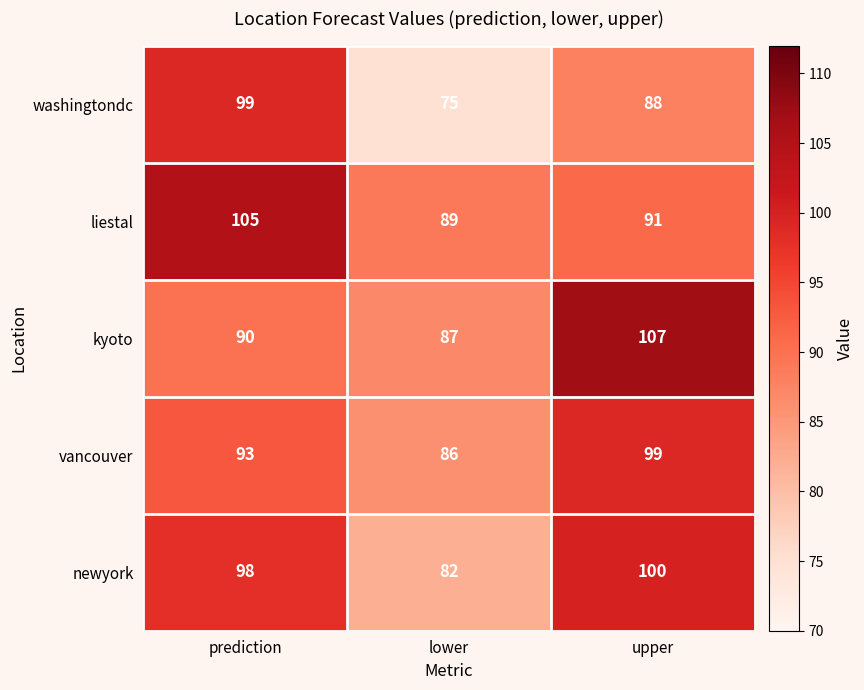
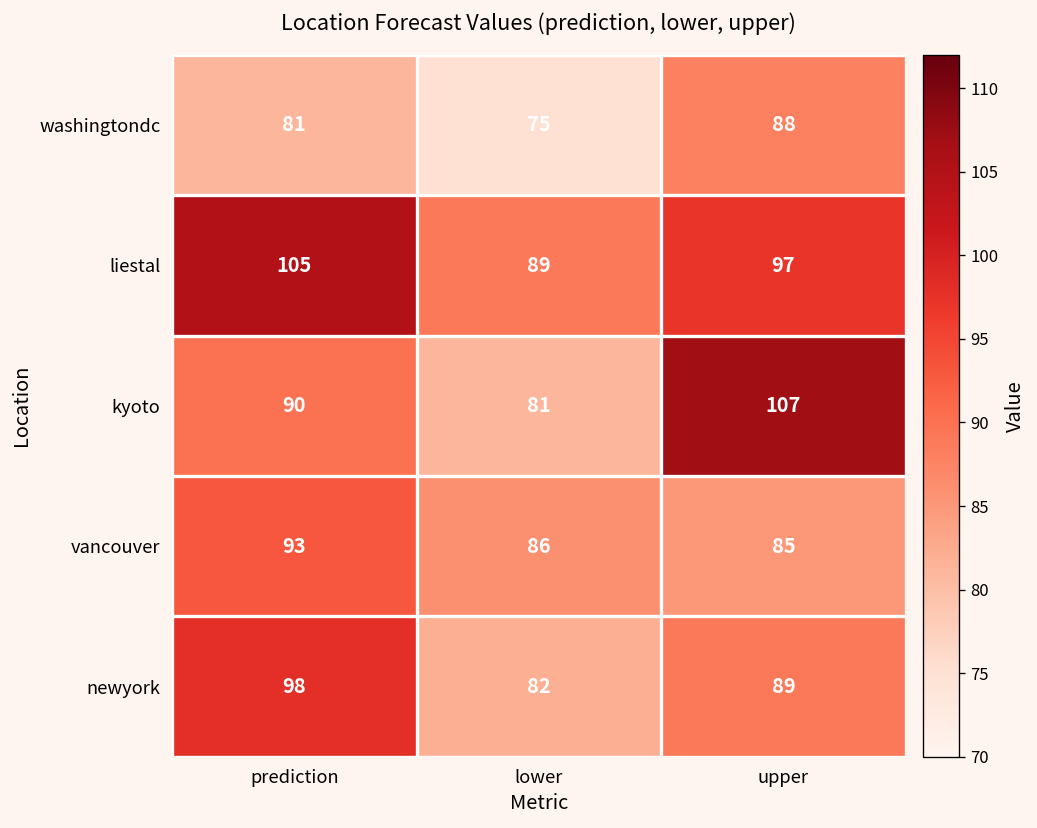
  {
    "washingtondc": {
-     "prediction": 99,
+     "prediction": 81,
      "upper": 88
    },
    "liestal": {
      "prediction": 105,
      "lower": 89,
-     "upper": 91
+     "upper": 97
    },
    "kyoto": {
      "prediction": 90,
-     "lower": 87,
+     "lower": 81,
      "upper": 107
    },
    "vancouver": {
      "prediction": 93,
      "lower": 86,
-     "upper": 99
+     "upper": 85
    },
    "newyork": {
      "prediction": 98,
      "lower": 82,
-     "upper": 100
+     "upper": 89
    }
  }
